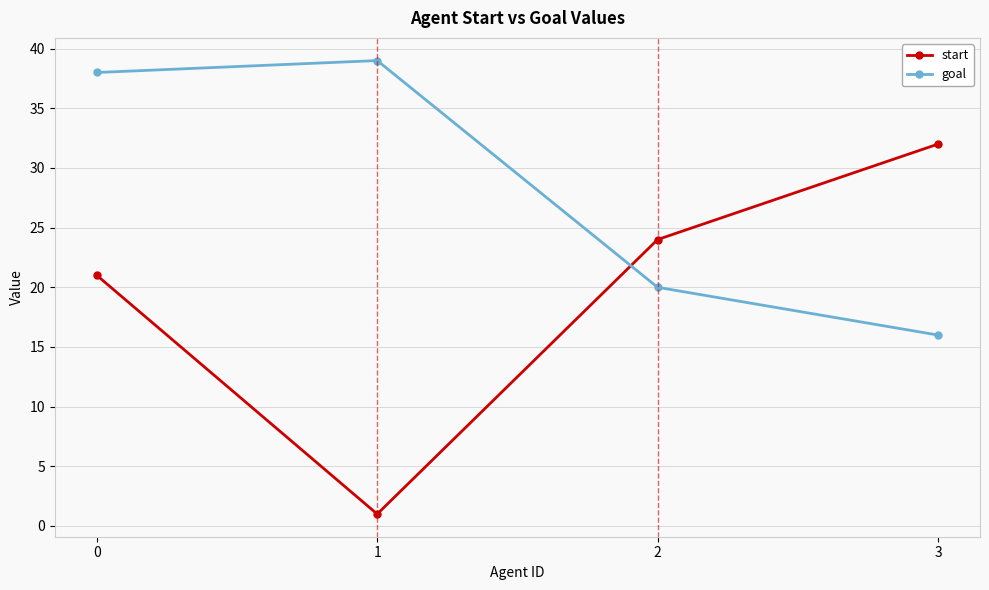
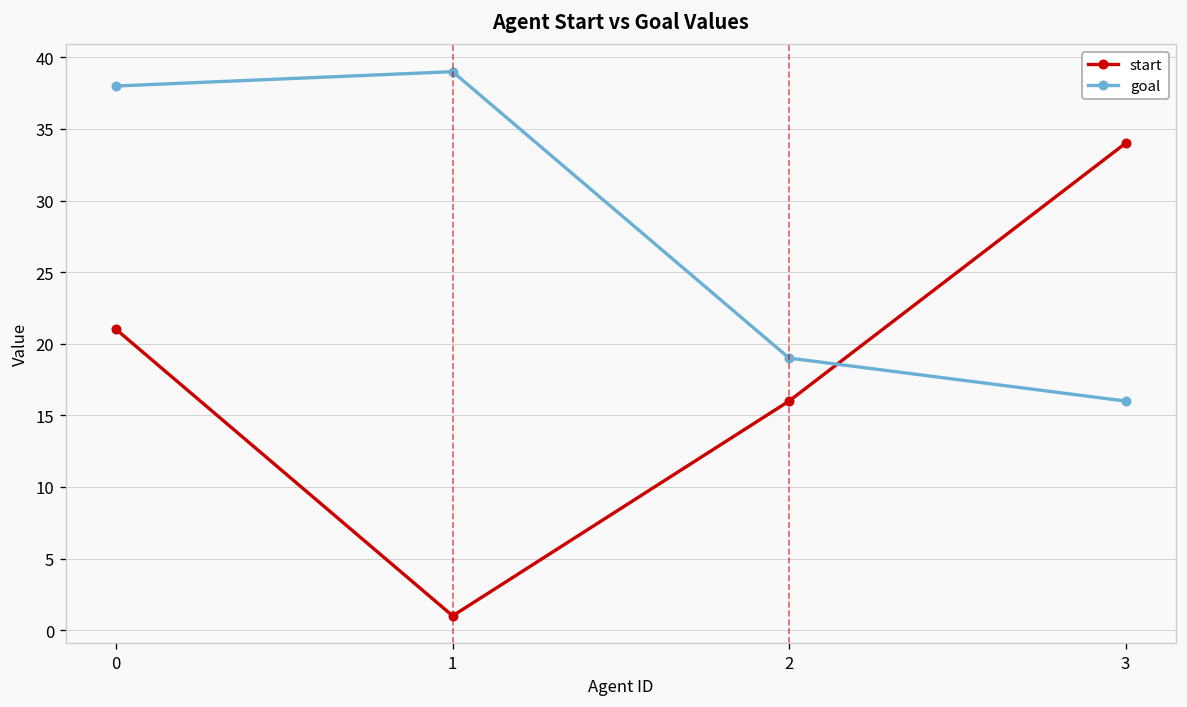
  {
    "start": {
      "0": 21,
      "1": 1,
-     "2": 24,
-     "3": 32
+     "2": 16,
+     "3": 34
    },
    "goal": {
      "0": 38,
      "1": 39,
-     "2": 20,
+     "2": 19,
      "3": 16
    }
  }
